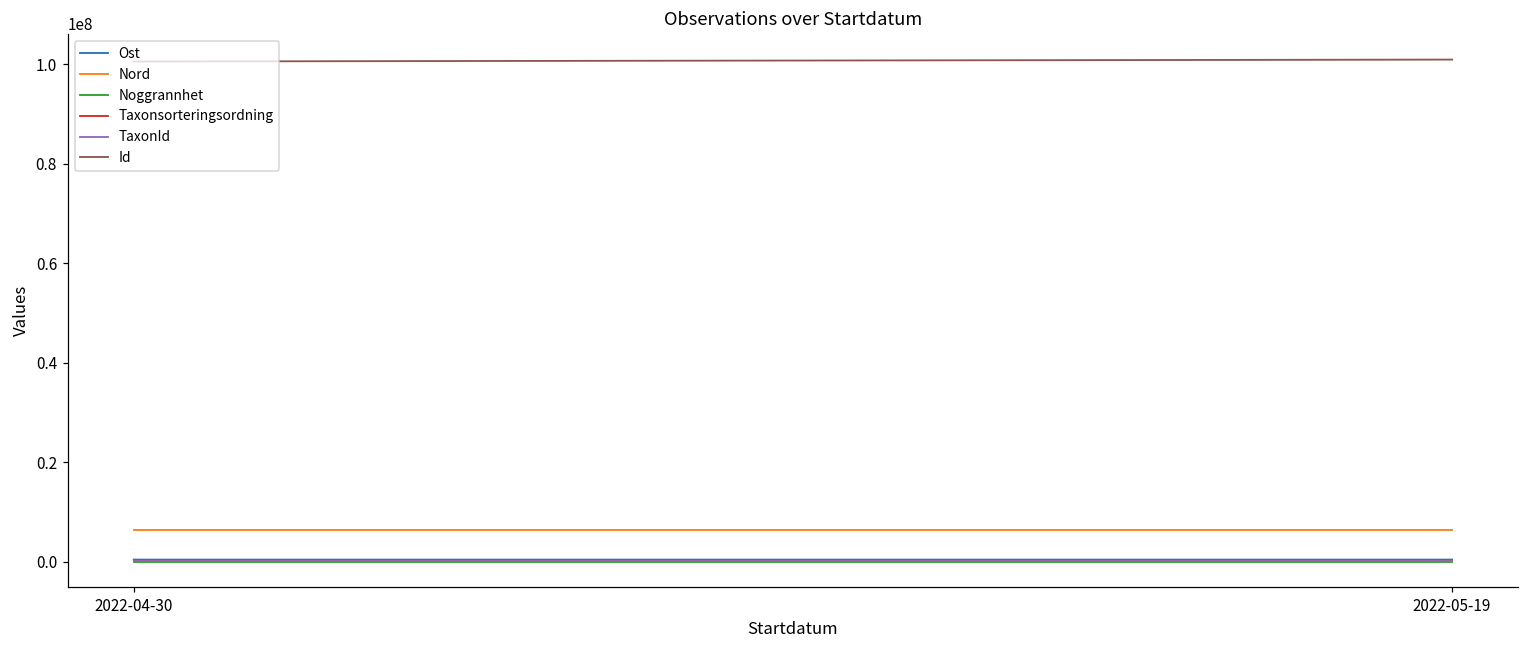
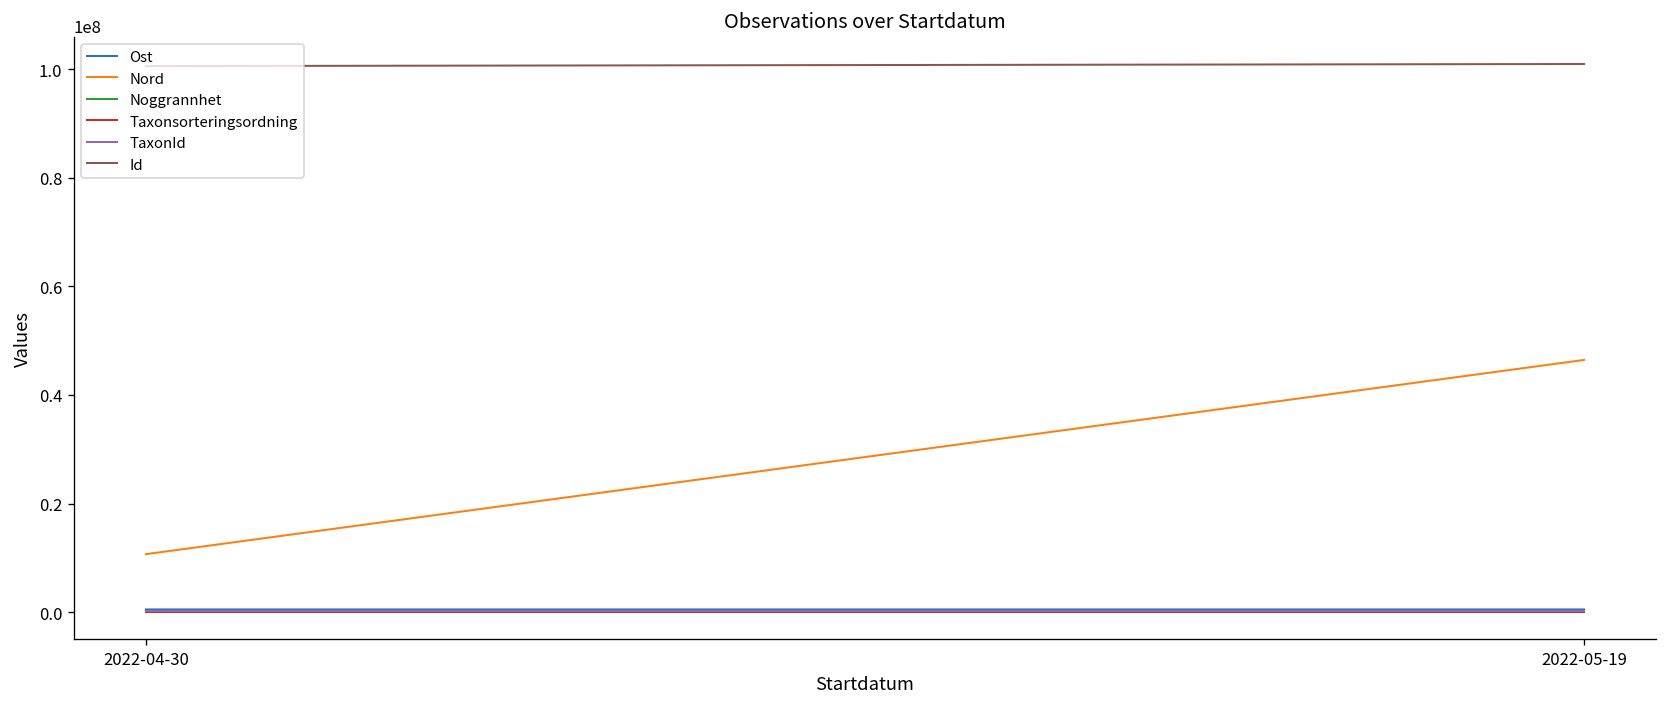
  {
    "Nord": {
-     "2022-04-30": 6000000,
-     "2022-05-19": 6000000
+     "2022-04-30": 11000000,
+     "2022-05-19": 46000000
    },
    "Id": {
      "2022-05-19": 101000000
    }
  }
